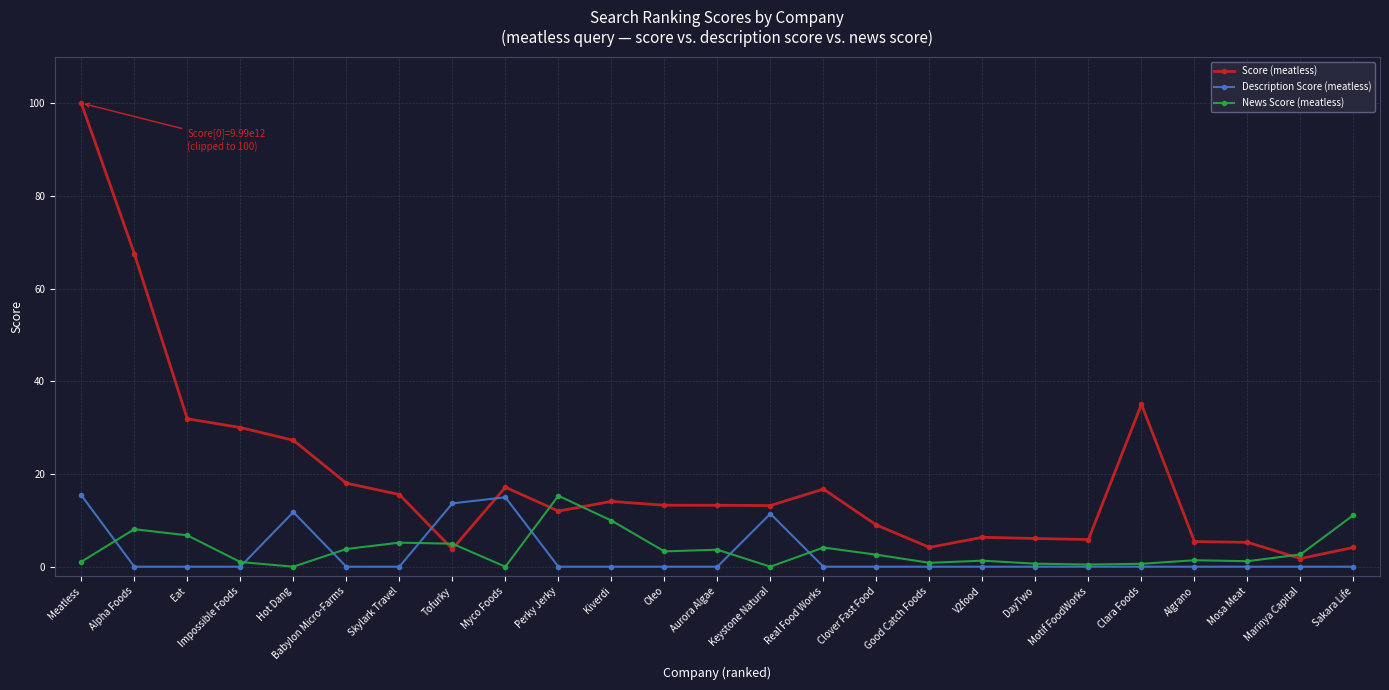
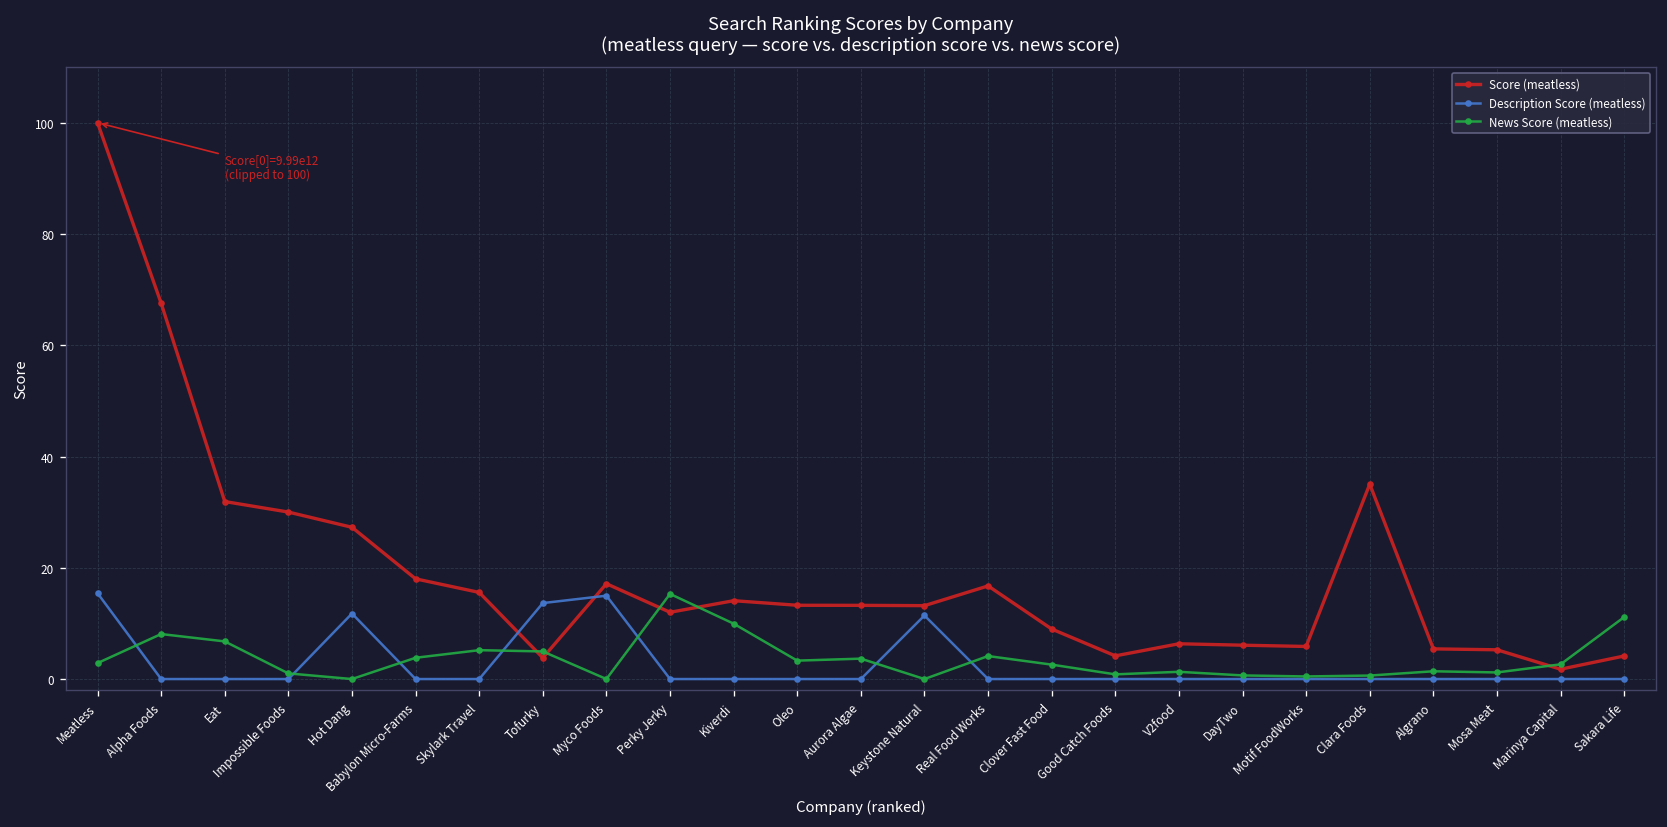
  {
    "Score (meatless)": {
      "Meatless": 100
    },
    "Description Score (meatless)": {
      "Meatless": 15,
      "Alpha Foods": 0,
      "Eat": 0,
      "Impossible Foods": 0,
      "Hot Dang": 12,
      "Babylon Micro-Farms": 0,
      "Skylark Travel": 0,
      "Tofurky": 14,
      "Myco Foods": 15,
      "Perky Jerky": 0,
      "Kiverdi": 0,
      "Oleo": 0,
      "Aurora Algae": 0,
      "Keystone Natural": 11,
      "Real Food Works": 0,
      "Clover Fast Food": 0,
      "Good Catch Foods": 0,
      "V2food": 0,
      "DayTwo": 0,
      "Clara Foods": 0,
      "Algrano": 0,
      "Mosa Meat": 0,
      "Marinya Capital": 0,
      "Sakara Life": 0
    },
    "News Score (meatless)": {
-     "Meatless": 1,
+     "Meatless": 3,
      "Alpha Foods": 8,
      "Eat": 7,
      "Impossible Foods": 1,
      "Hot Dang": 0,
      "Babylon Micro-Farms": 4,
      "Skylark Travel": 5,
      "Tofurky": 5,
      "Myco Foods": 0,
      "Perky Jerky": 15,
      "Kiverdi": 10,
      "Oleo": 3,
      "Aurora Algae": 4,
      "Keystone Natural": 0,
      "Real Food Works": 4,
      "Clover Fast Food": 3,
      "Good Catch Foods": 1,
      "V2food": 1,
      "DayTwo": 1,
      "Clara Foods": 1,
      "Algrano": 1,
      "Mosa Meat": 1,
      "Marinya Capital": 3,
      "Sakara Life": 11
    }
  }
